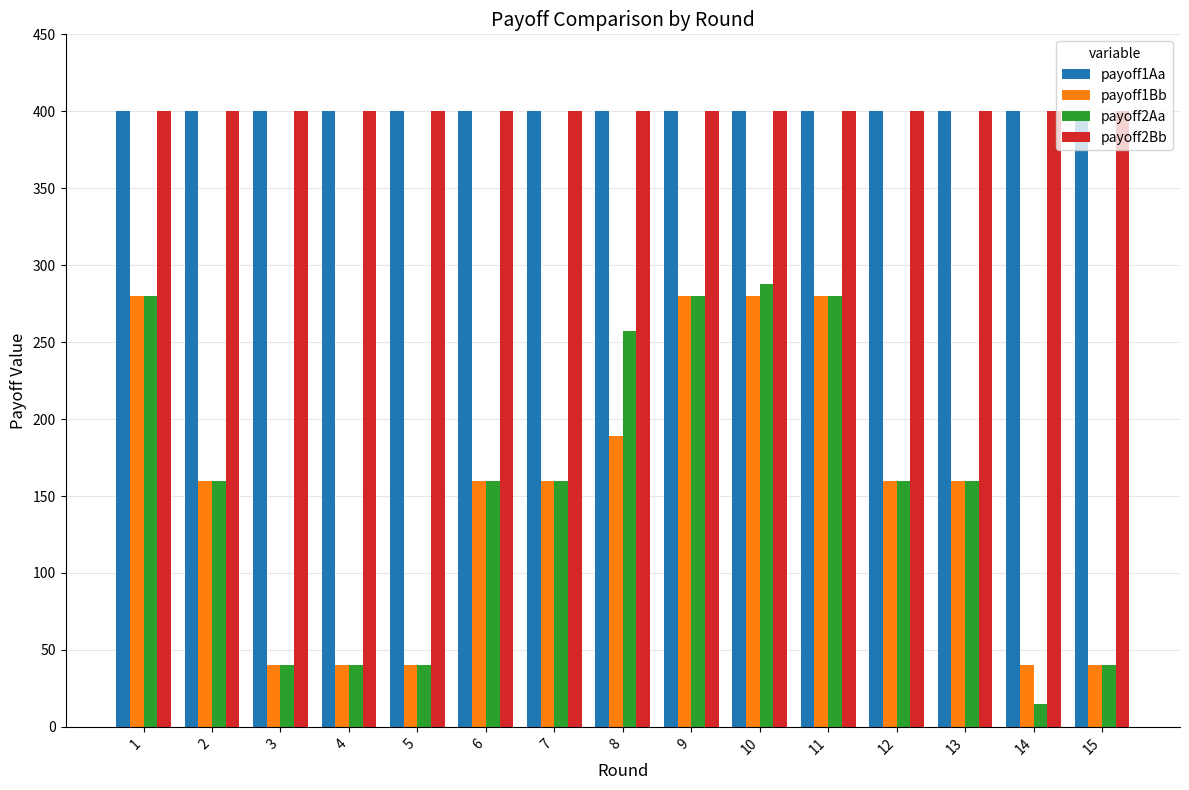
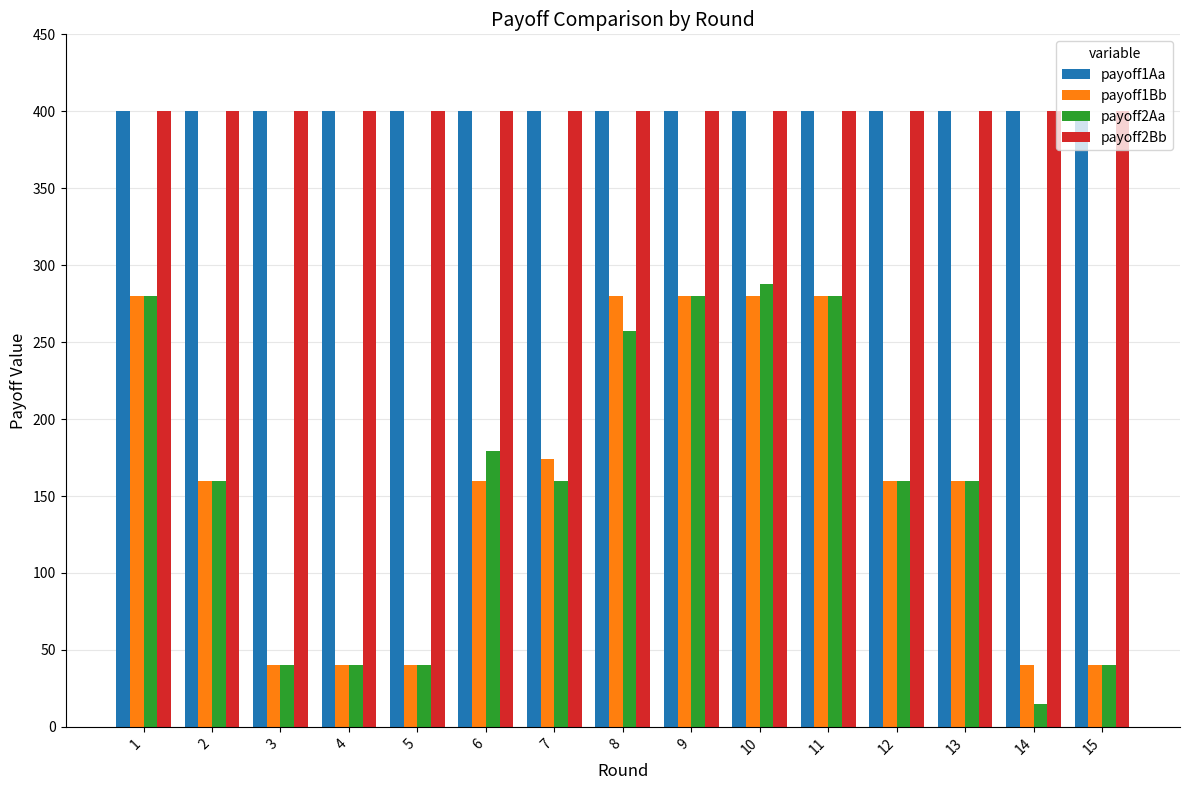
  {
    "payoff1Aa": {
      "1": 400,
      "2": 400,
      "3": 400,
      "4": 400,
      "5": 400,
      "6": 400,
      "7": 400,
      "8": 400,
      "9": 400,
      "10": 400,
      "11": 400,
      "12": 400,
      "13": 400,
      "14": 400
    },
    "payoff1Bb": {
      "1": 280,
      "2": 160,
      "3": 40,
      "4": 40,
      "5": 40,
      "6": 160,
-     "7": 160,
-     "8": 189,
+     "7": 174,
+     "8": 280,
      "9": 280,
      "10": 280,
      "11": 280,
      "12": 160,
      "13": 160,
      "14": 40,
      "15": 40
    },
    "payoff2Aa": {
      "1": 280,
      "2": 160,
      "3": 40,
      "4": 40,
      "5": 40,
-     "6": 160,
+     "6": 179,
      "7": 160,
      "8": 257,
      "9": 280,
      "10": 288,
      "11": 280,
      "12": 160,
      "13": 160,
      "14": 15,
      "15": 40
    },
    "payoff2Bb": {
      "1": 400,
      "2": 400,
      "3": 400,
      "4": 400,
      "5": 400,
      "6": 400,
      "7": 400,
      "8": 400,
      "9": 400,
      "10": 400,
      "11": 400,
      "12": 400,
      "13": 400,
      "14": 400
    }
  }
